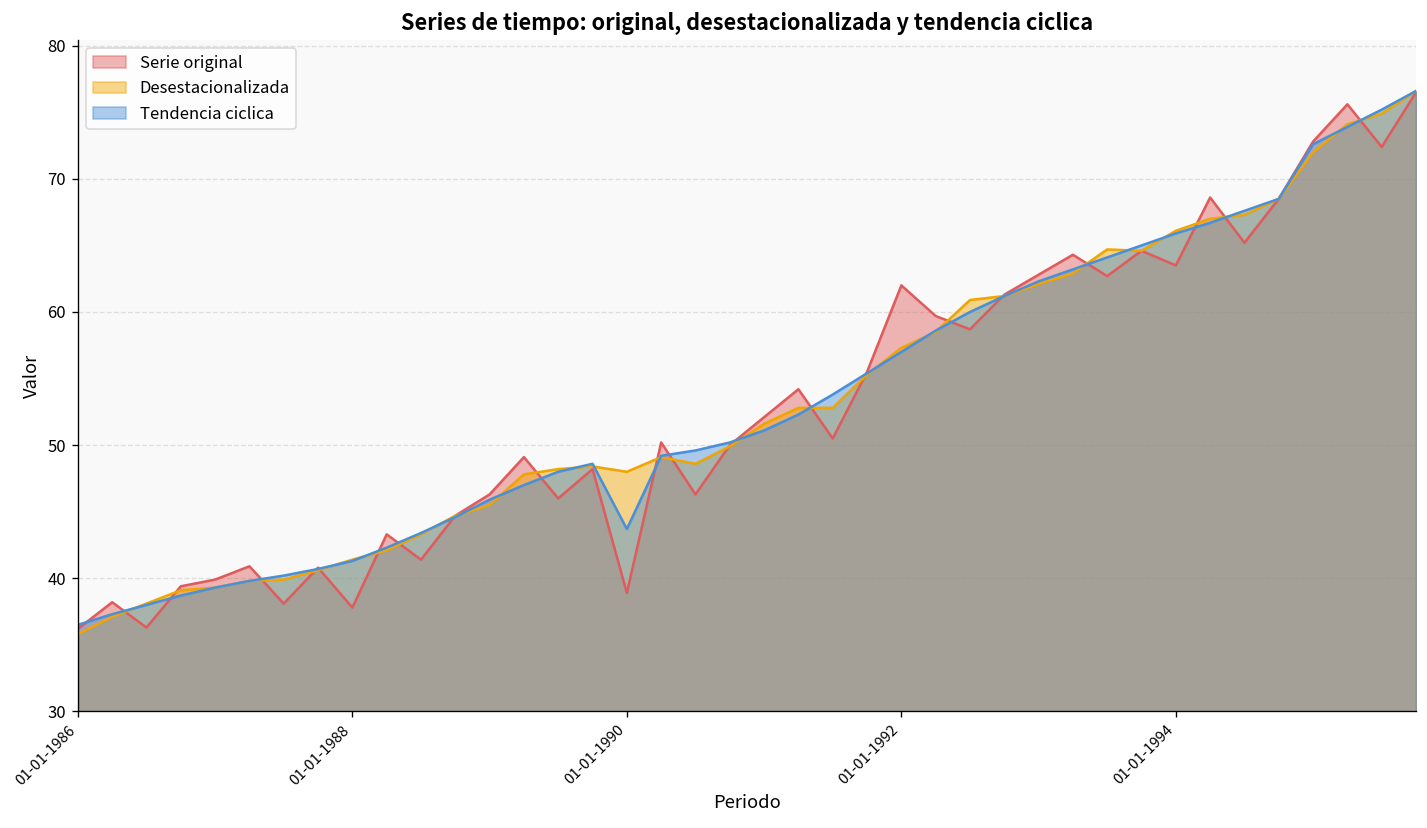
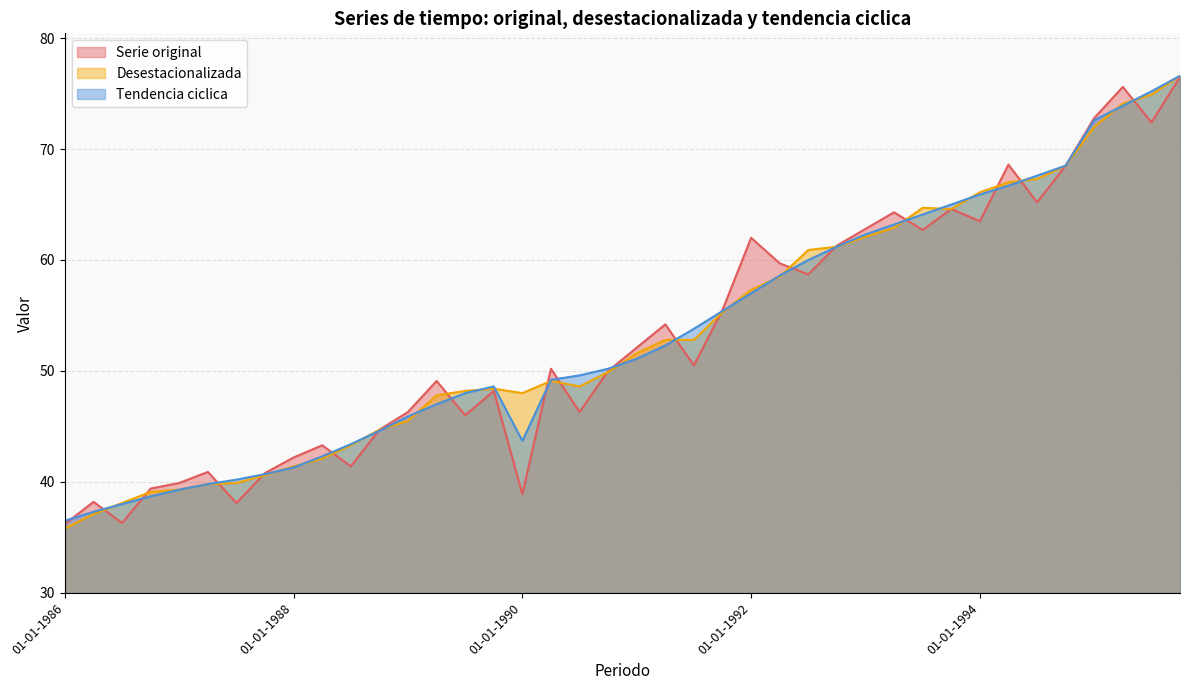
  {
    "Serie original": {
      "01-01-1986": 36.2,
-     "01-01-1988": 37.8,
+     "01-01-1988": 42.2,
      "01-01-1990": 38.9,
      "01-01-1992": 62.0,
      "01-01-1994": 63.5
    },
    "Desestacionalizada": {
      "01-01-1986": 35.8,
      "01-01-1990": 48.0,
      "01-01-1992": 57.3
    },
    "Tendencia ciclica": {
      "01-01-1986": 36.5,
      "01-01-1990": 43.7,
      "01-01-1992": 57.0
    }
  }
